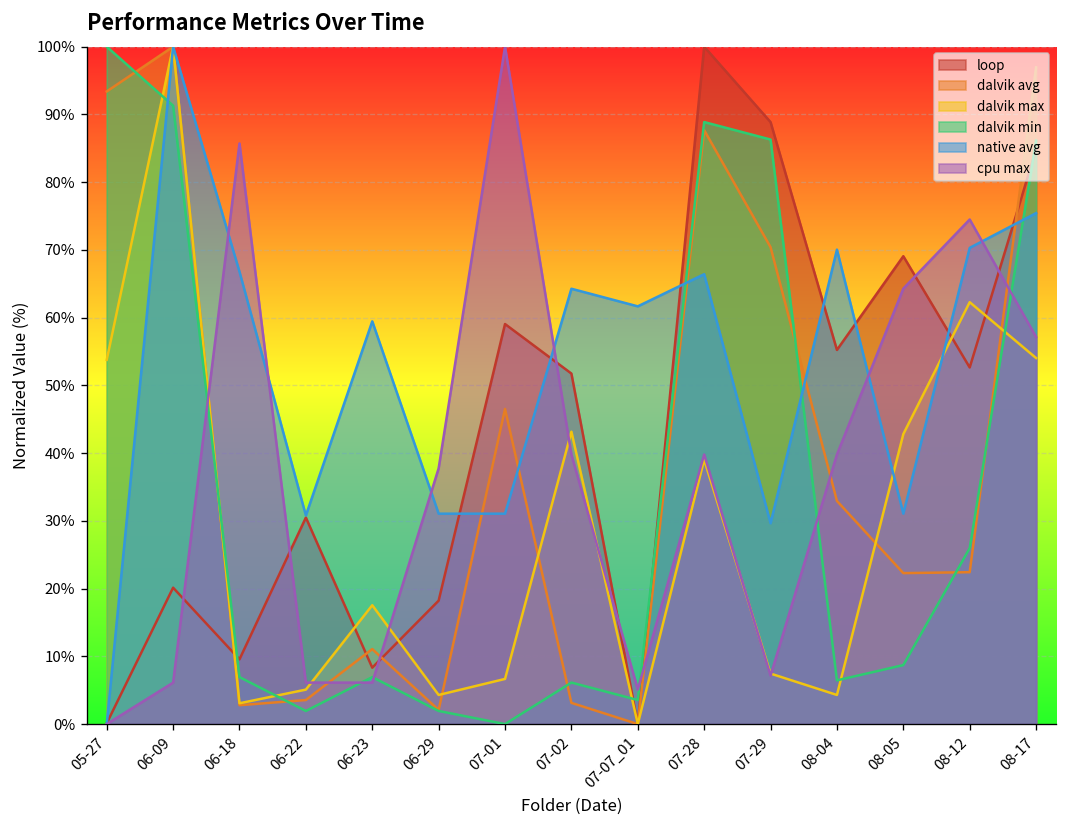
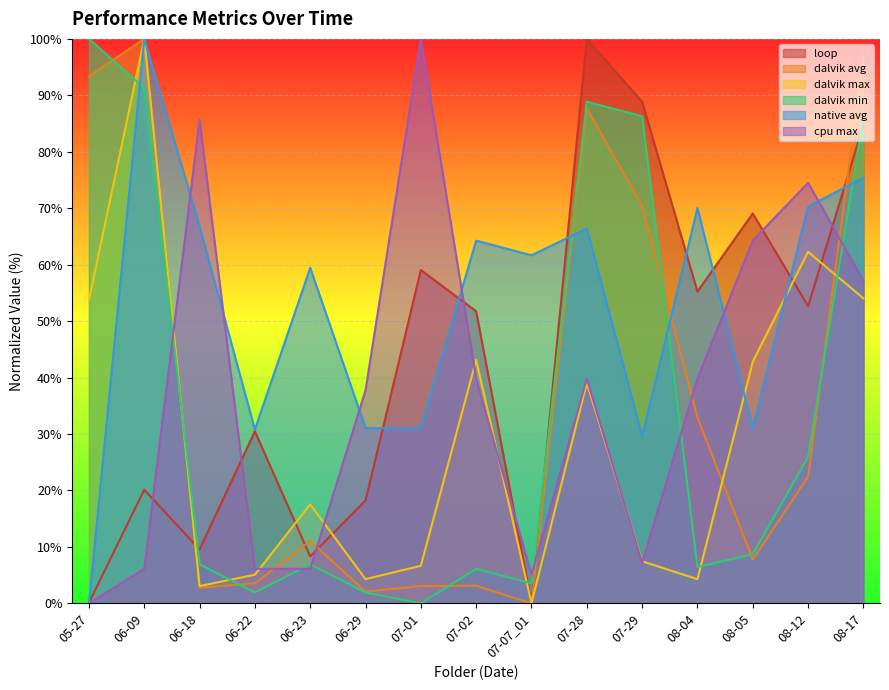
  {
    "loop": {
      "06-09": "20%",
      "06-18": "10%",
      "06-23": "8%",
      "06-29": "18%",
      "07-01": "59%",
      "07-02": "52%",
      "07-28": "100%",
      "07-29": "89%",
      "08-04": "55%",
      "08-05": "69%",
      "08-12": "53%"
    },
    "dalvik avg": {
      "05-27": "93%",
      "06-22": "4%",
      "06-23": "11%",
-     "07-01": "47%",
+     "07-01": "3%",
      "07-02": "3%",
      "07-28": "88%",
      "07-29": "70%",
      "08-04": "33%",
-     "08-05": "22%",
+     "08-05": "8%",
      "08-12": "22%"
    },
    "dalvik max": {
      "05-27": "54%",
      "06-22": "5%",
      "06-23": "18%",
      "06-29": "4%",
      "07-01": "7%",
      "07-02": "43%",
      "07-28": "39%",
      "08-04": "4%",
      "08-05": "43%",
      "08-12": "62%",
      "08-17": "54%"
    },
    "dalvik min": {
      "05-27": "100%",
      "06-09": "91%",
      "06-18": "7%",
      "06-22": "2%",
      "06-23": "7%",
      "07-01": "0%",
      "07-02": "6%",
      "07-07_01": "4%",
      "07-28": "89%",
      "07-29": "86%",
      "08-04": "6%",
      "08-05": "9%",
      "08-12": "26%"
    },
    "native avg": {
      "06-18": "67%",
      "06-23": "59%",
      "06-29": "31%",
      "07-01": "31%",
      "07-02": "64%",
      "07-07_01": "62%",
      "07-28": "66%",
      "07-29": "30%",
      "08-04": "70%",
      "08-05": "31%",
      "08-12": "70%",
      "08-17": "75%"
    },
    "cpu max": {
      "06-09": "6%",
      "06-18": "86%",
      "06-22": "6%",
      "06-23": "6%",
      "06-29": "38%",
      "07-01": "100%",
      "07-02": "40%",
      "07-07_01": "5%",
      "07-28": "40%",
      "08-04": "40%",
      "08-05": "64%",
      "08-12": "74%",
      "08-17": "57%"
    }
  }
